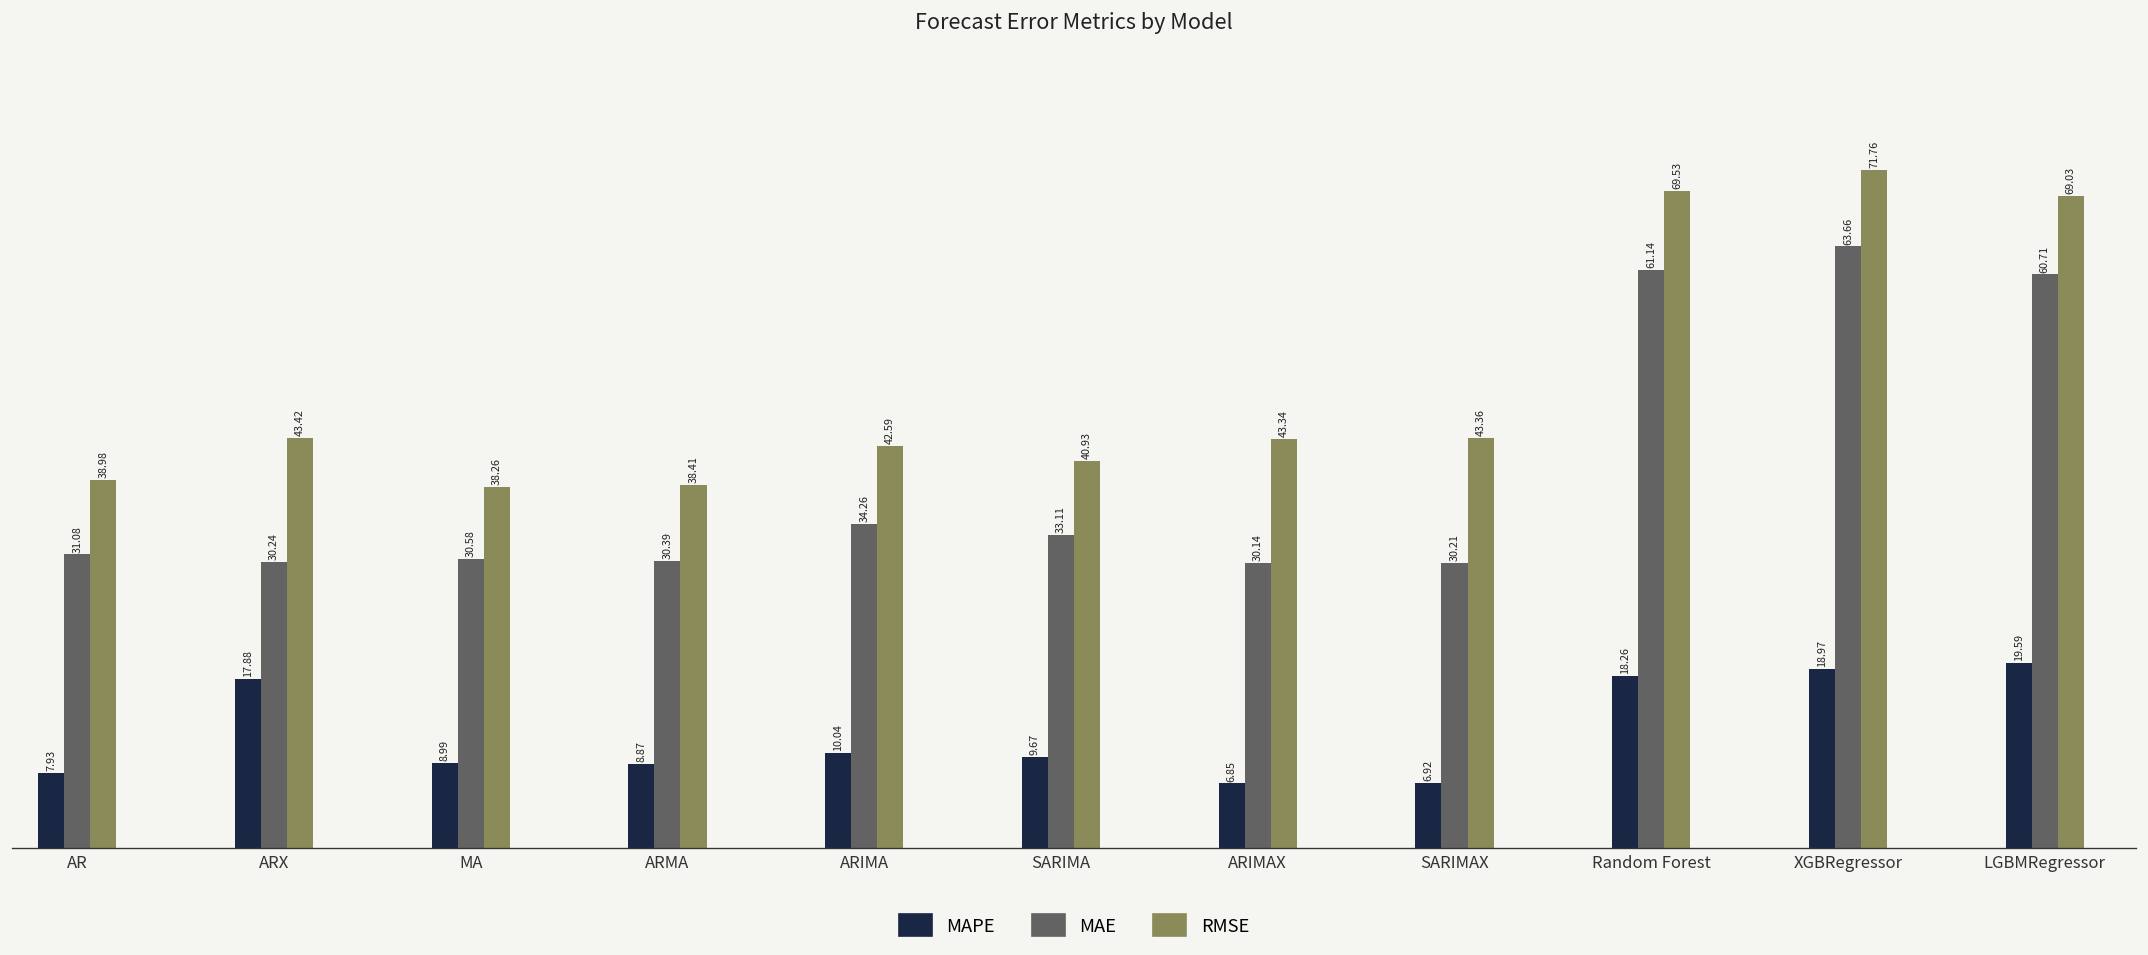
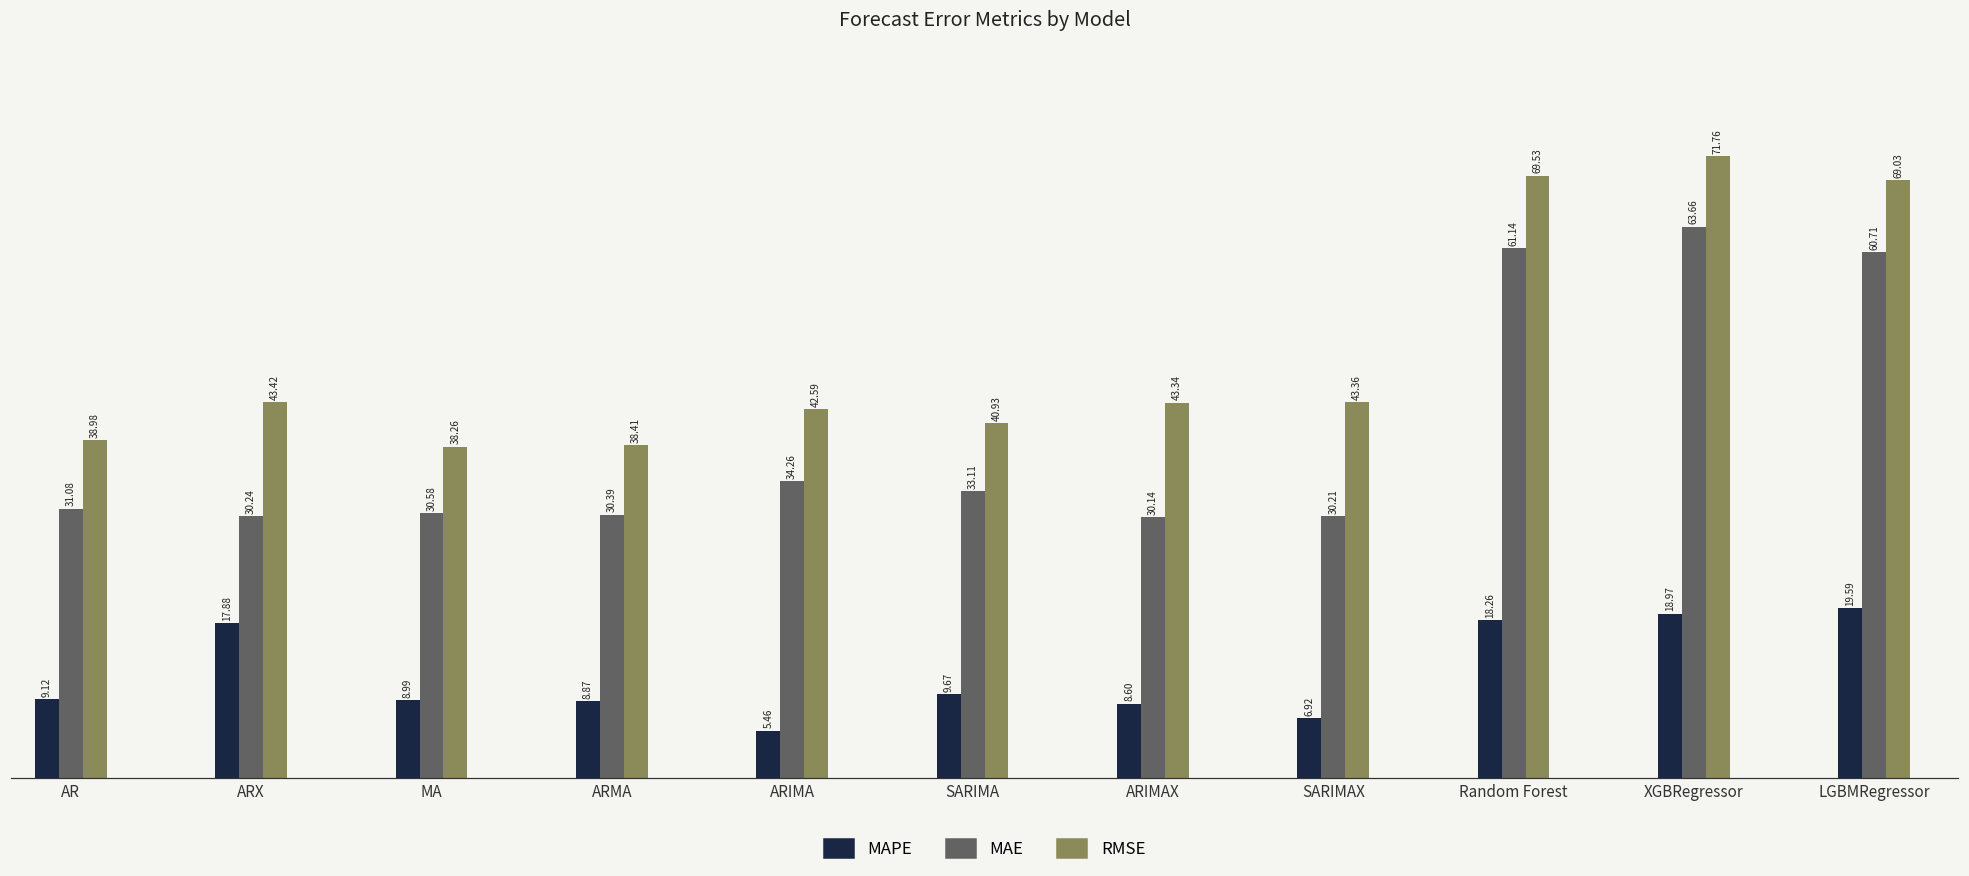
  {
    "MAPE": {
-     "AR": 7.93,
+     "AR": 9.12,
      "ARX": 17.88,
      "MA": 8.99,
      "ARMA": 8.87,
-     "ARIMA": 10.04,
+     "ARIMA": 5.46,
      "SARIMA": 9.67,
-     "ARIMAX": 6.85,
+     "ARIMAX": 8.60,
      "SARIMAX": 6.92,
      "Random Forest": 18.26,
      "XGBRegressor": 18.97,
      "LGBMRegressor": 19.59
    }
  }
